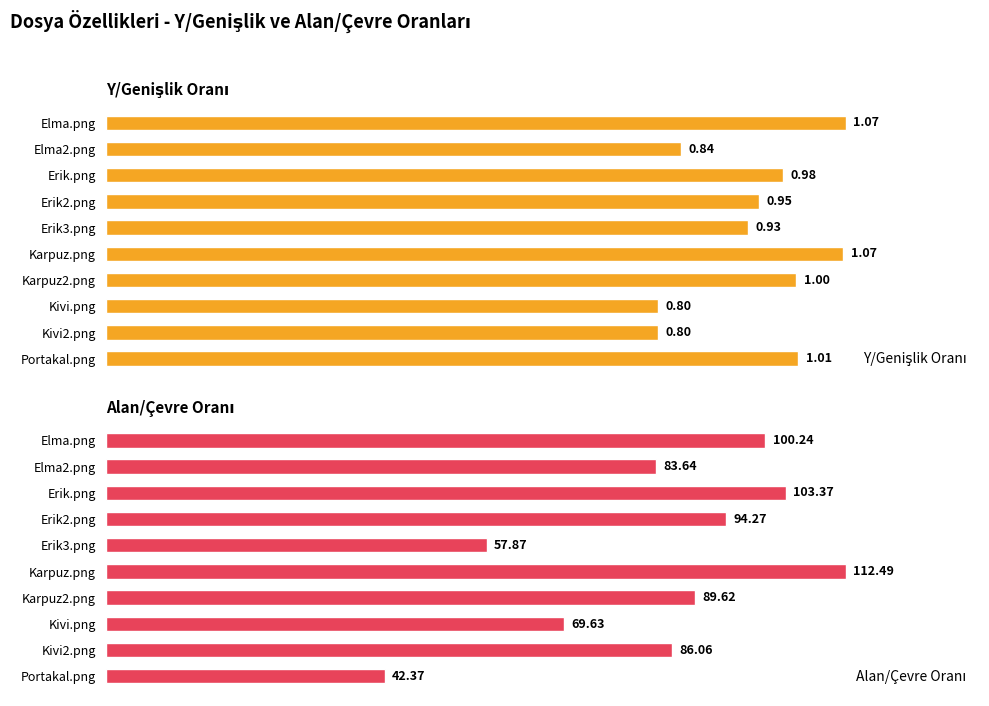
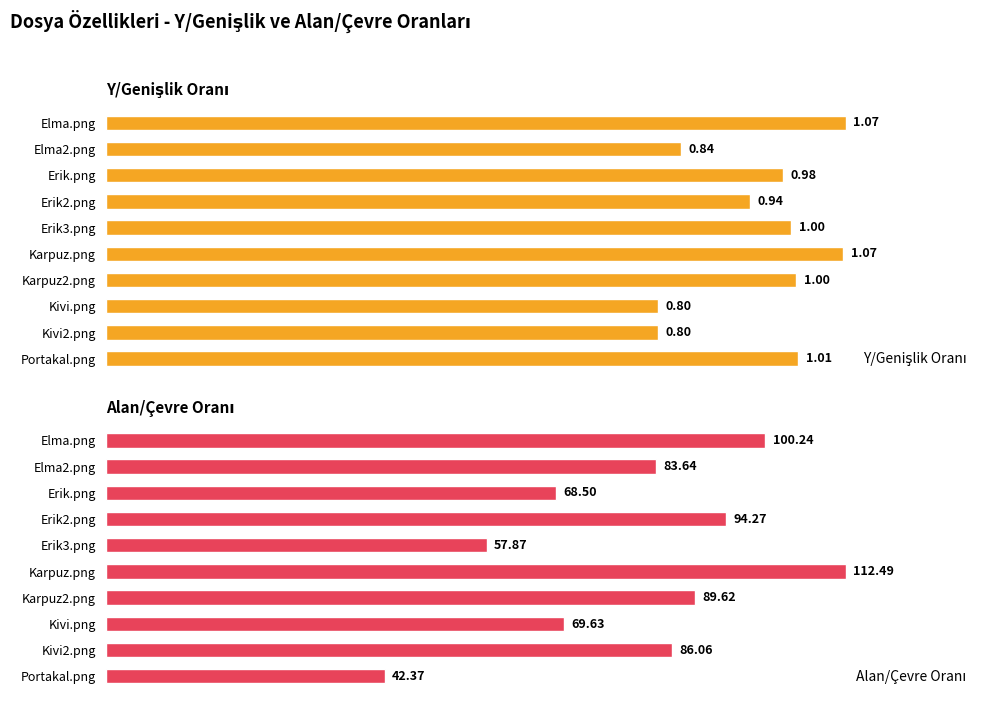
  {
    "Y/Genişlik Oranı": {
      "Elma.png": 1.07,
      "Elma2.png": 0.84,
      "Erik.png": 0.98,
-     "Erik2.png": 0.95,
-     "Erik3.png": 0.93,
+     "Erik2.png": 0.94,
+     "Erik3.png": 1.00,
      "Karpuz.png": 1.07,
      "Karpuz2.png": 1.00,
      "Kivi.png": 0.80,
      "Kivi2.png": 0.80,
      "Portakal.png": 1.01
    },
    "Alan/Çevre Oranı": {
      "Elma.png": 100.24,
      "Elma2.png": 83.64,
-     "Erik.png": 103.37,
+     "Erik.png": 68.50,
      "Erik2.png": 94.27,
      "Erik3.png": 57.87,
      "Karpuz.png": 112.49,
      "Karpuz2.png": 89.62,
      "Kivi.png": 69.63,
      "Kivi2.png": 86.06,
      "Portakal.png": 42.37
    }
  }
